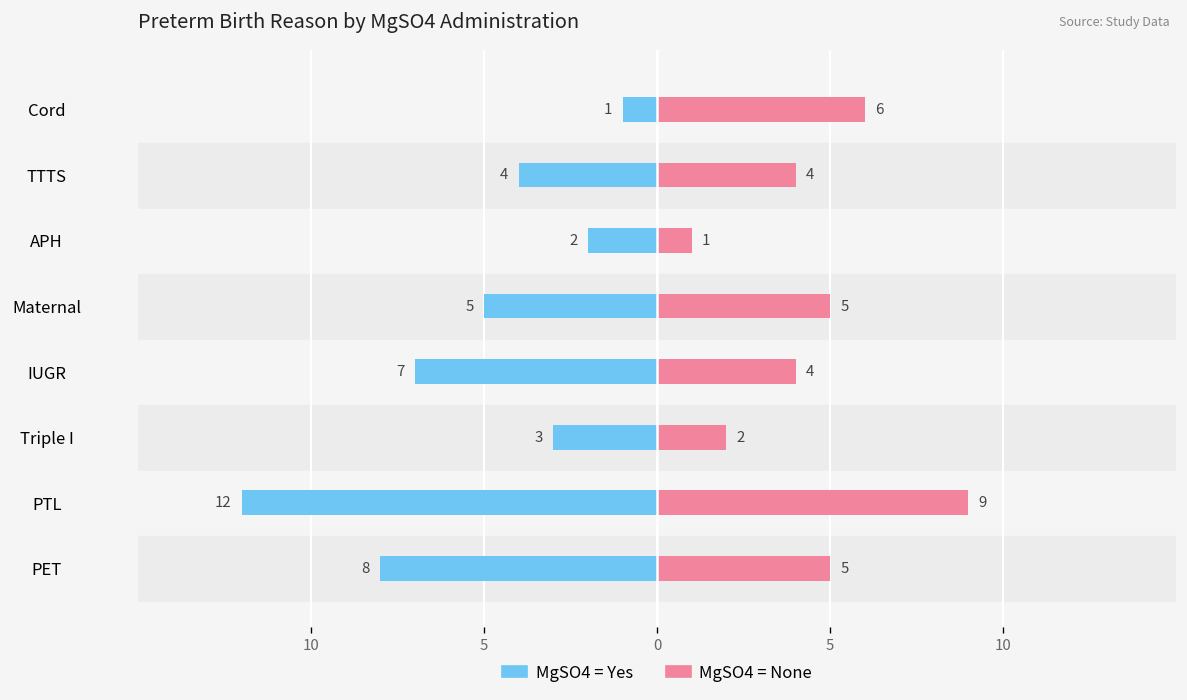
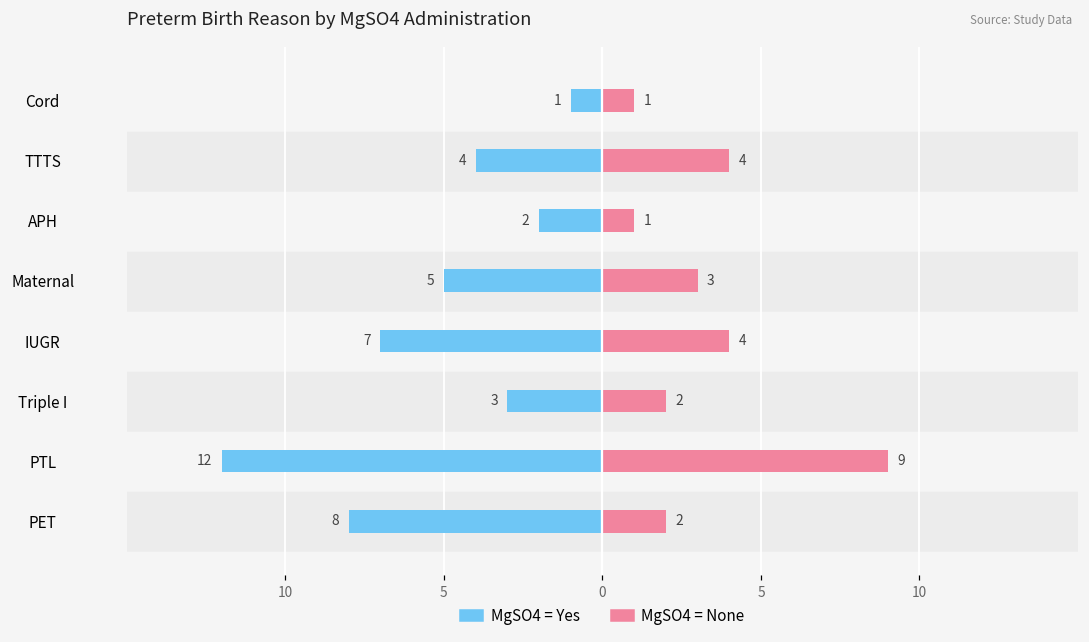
  {
    "MgSO4 = None": {
-     "Cord": 6,
+     "Cord": 1,
      "TTTS": 4,
      "APH": 1,
-     "Maternal": 5,
+     "Maternal": 3,
      "IUGR": 4,
      "Triple I": 2,
      "PTL": 9,
-     "PET": 5
+     "PET": 2
    }
  }
